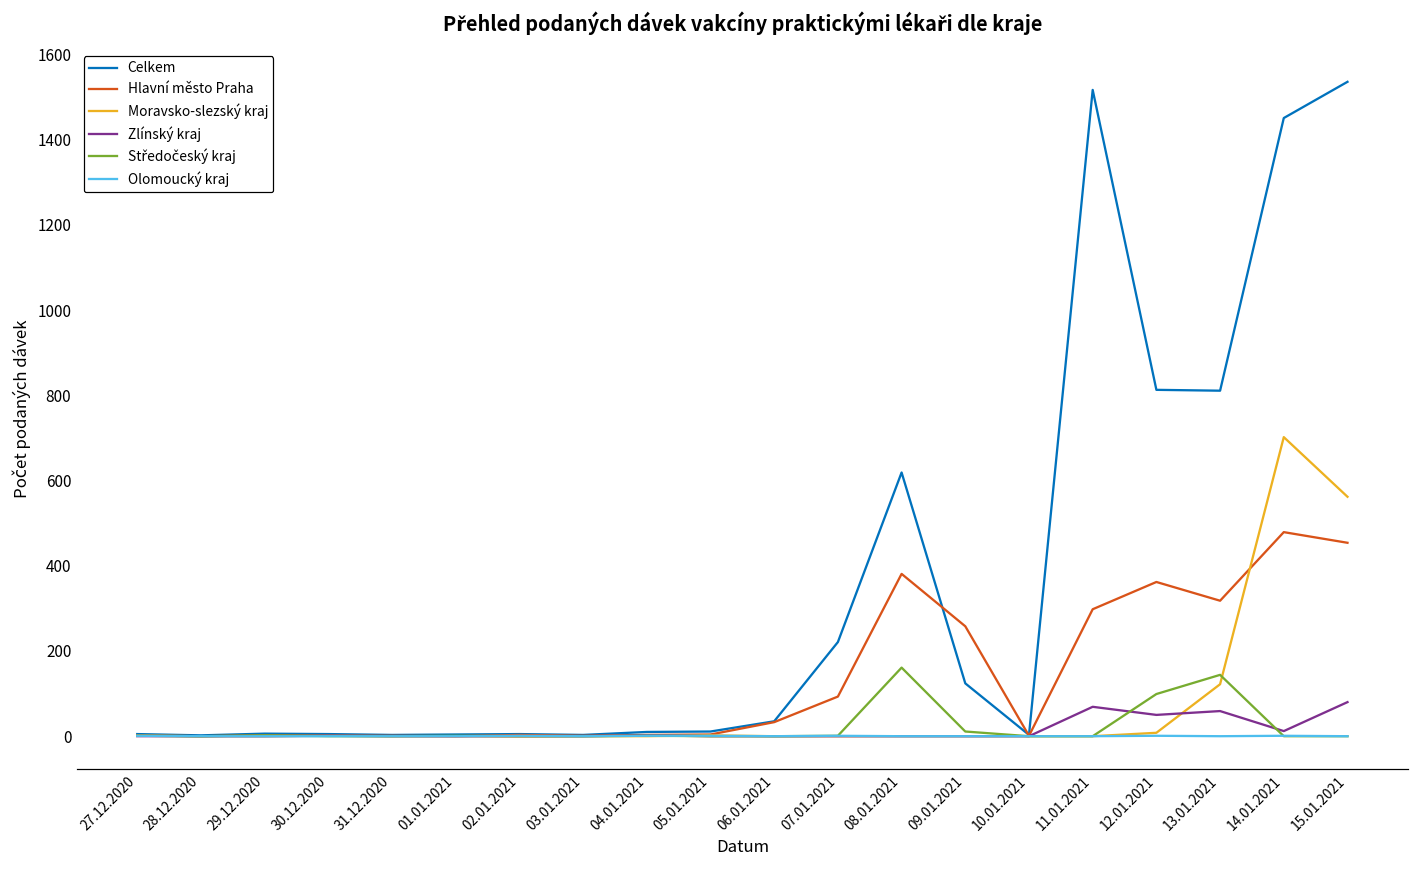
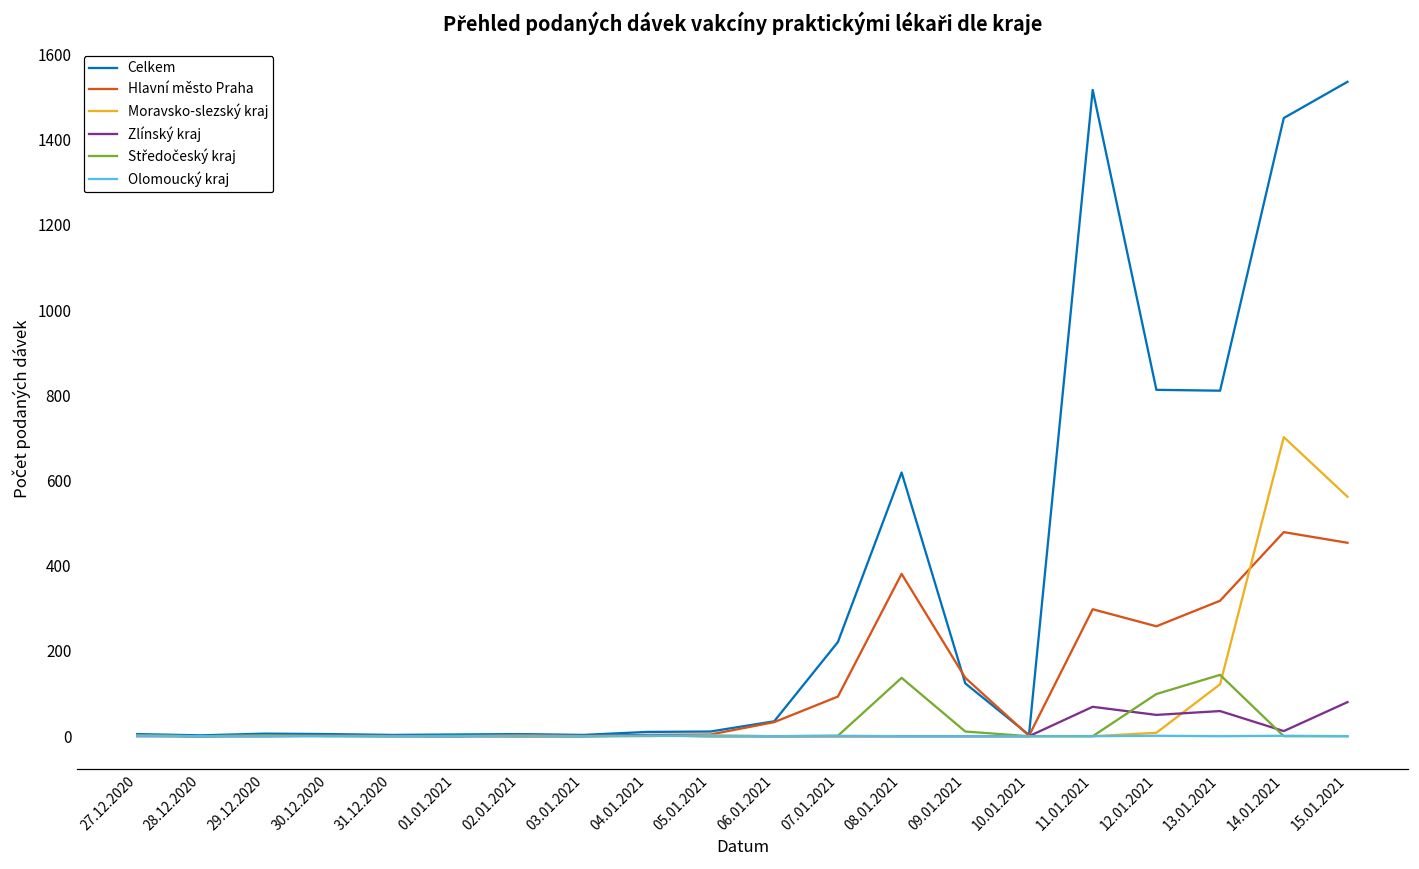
  {
    "Celkem": {
      "04.01.2021": 10,
      "05.01.2021": 10,
      "07.01.2021": 220,
      "08.01.2021": 620,
      "09.01.2021": 120,
      "11.01.2021": 1520,
      "12.01.2021": 810,
      "13.01.2021": 810,
      "14.01.2021": 1450,
      "15.01.2021": 1540
    },
    "Hlavní město Praha": {
      "07.01.2021": 90,
      "08.01.2021": 380,
-     "09.01.2021": 260,
+     "09.01.2021": 140,
      "11.01.2021": 300,
-     "12.01.2021": 360,
+     "12.01.2021": 260,
      "13.01.2021": 320,
      "14.01.2021": 480,
      "15.01.2021": 450
    },
    "Moravsko-slezský kraj": {
      "12.01.2021": 10,
      "13.01.2021": 120,
      "14.01.2021": 700,
      "15.01.2021": 560
    },
    "Zlínský kraj": {
      "11.01.2021": 70,
      "12.01.2021": 50,
      "13.01.2021": 60,
      "14.01.2021": 10,
      "15.01.2021": 80
    },
    "Středočeský kraj": {
-     "08.01.2021": 160,
+     "08.01.2021": 140,
      "09.01.2021": 10,
      "12.01.2021": 100,
      "13.01.2021": 140
    },
    "Olomoucký kraj": {
      "12.01.2021": 0,
      "13.01.2021": 0
    }
  }
